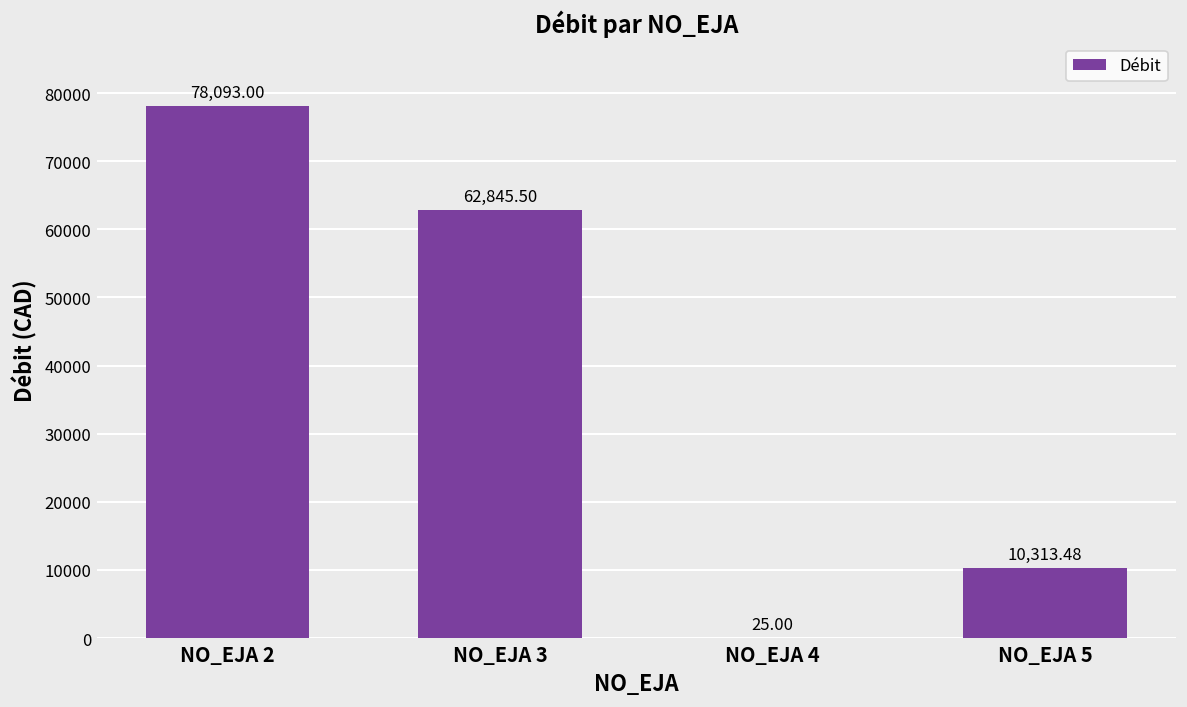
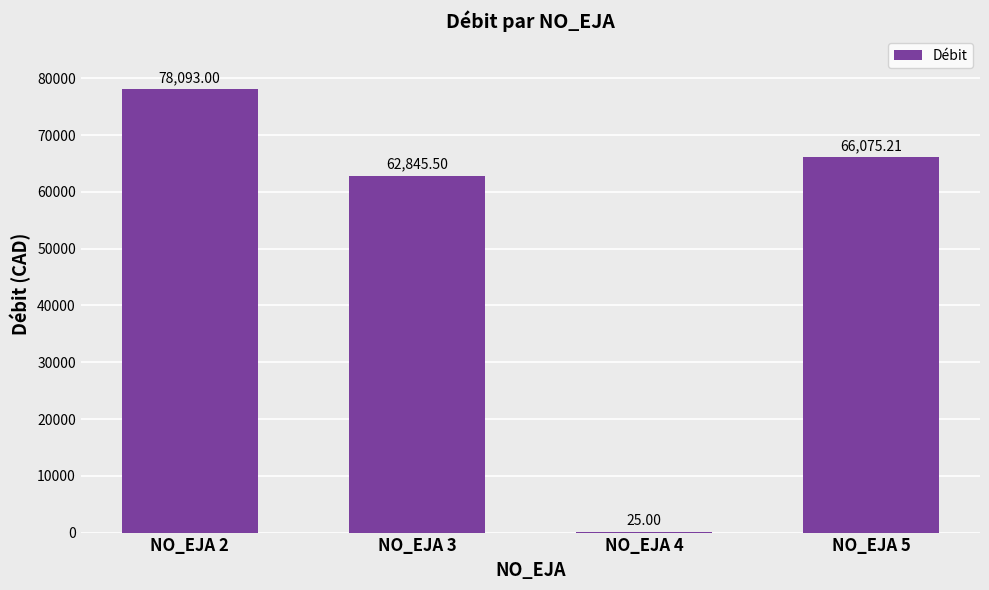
  {
    "NO_EJA 2": "78,093.00",
    "NO_EJA 3": "62,845.50",
    "NO_EJA 4": "25.00",
-   "NO_EJA 5": "10,313.48"
+   "NO_EJA 5": "66,075.21"
  }
